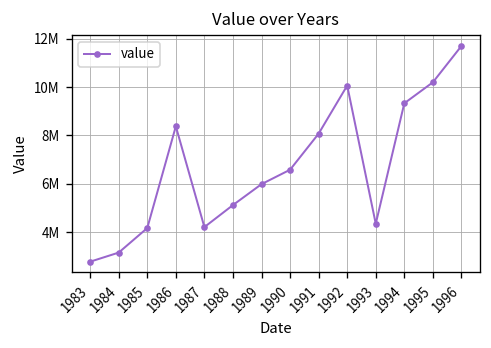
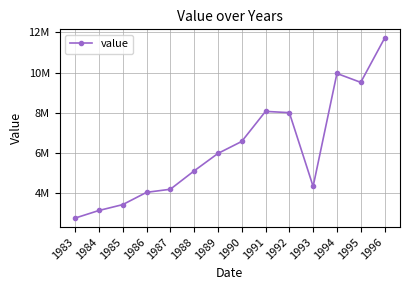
  {
    "1983": 2800000,
    "1984": 3200000,
-   "1985": 4200000,
-   "1986": 8400000,
+   "1985": 3400000,
+   "1986": 4100000,
    "1987": 4200000,
    "1988": 5100000,
    "1989": 6000000,
    "1990": 6600000,
    "1991": 8100000,
-   "1992": 10100000,
+   "1992": 8000000,
    "1993": 4300000,
-   "1994": 9300000,
-   "1995": 10200000,
+   "1994": 10000000,
+   "1995": 9500000,
    "1996": 11700000
  }
